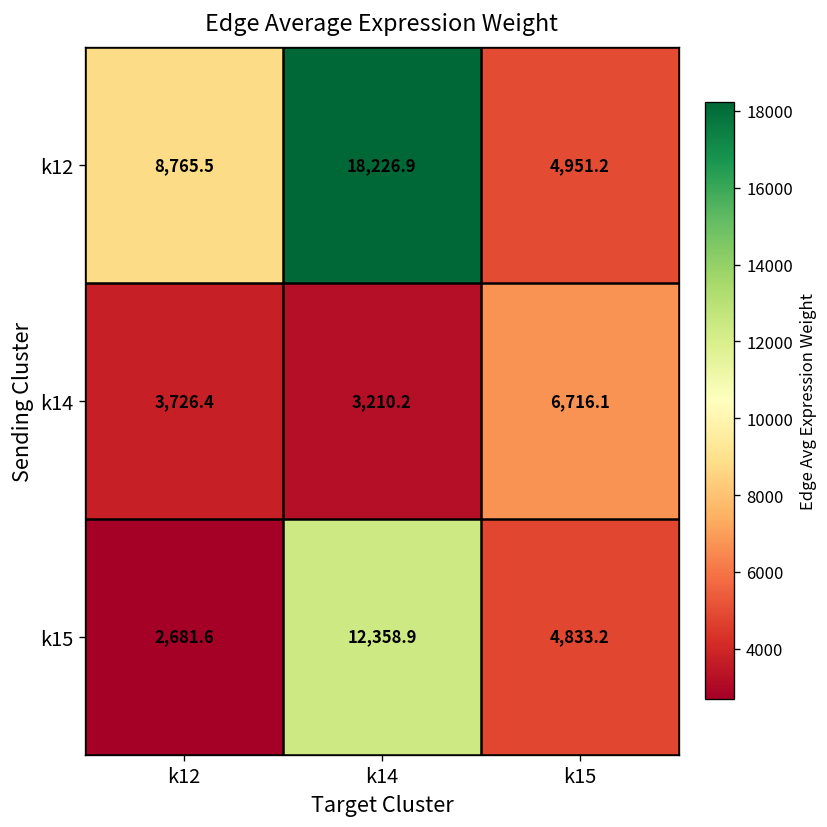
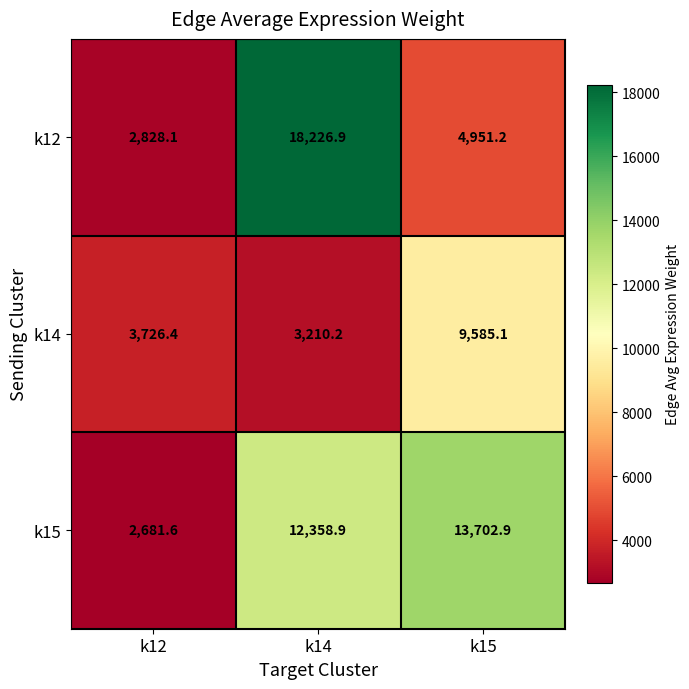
  {
    "k12": {
-     "k12": "8,765.5",
+     "k12": "2,828.1",
      "k14": "18,226.9",
      "k15": "4,951.2"
    },
    "k14": {
      "k12": "3,726.4",
      "k14": "3,210.2",
-     "k15": "6,716.1"
+     "k15": "9,585.1"
    },
    "k15": {
      "k12": "2,681.6",
      "k14": "12,358.9",
-     "k15": "4,833.2"
+     "k15": "13,702.9"
    }
  }
